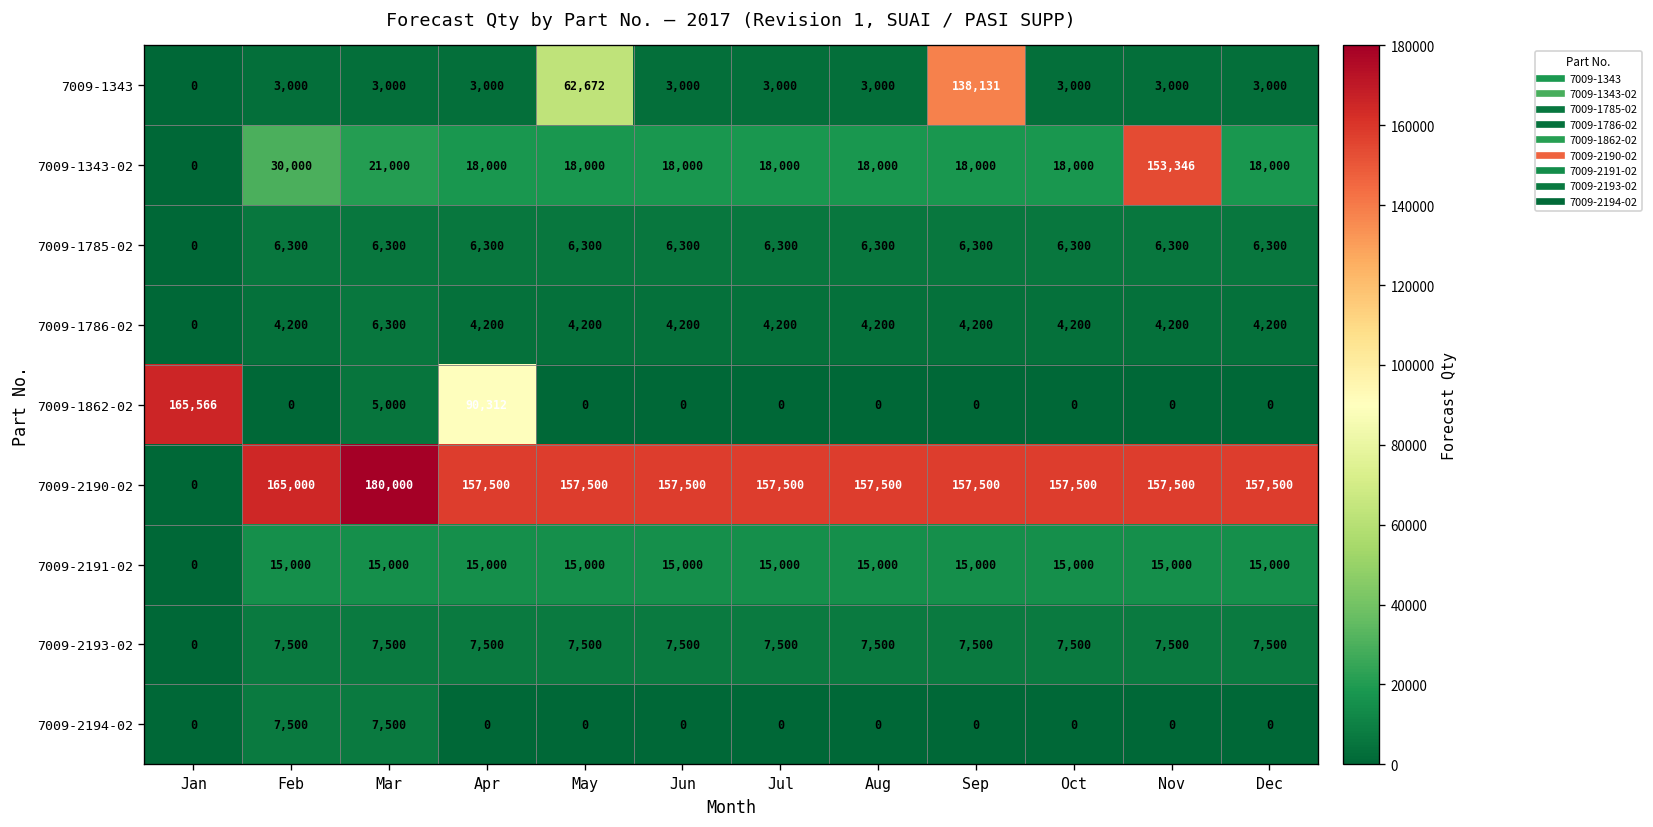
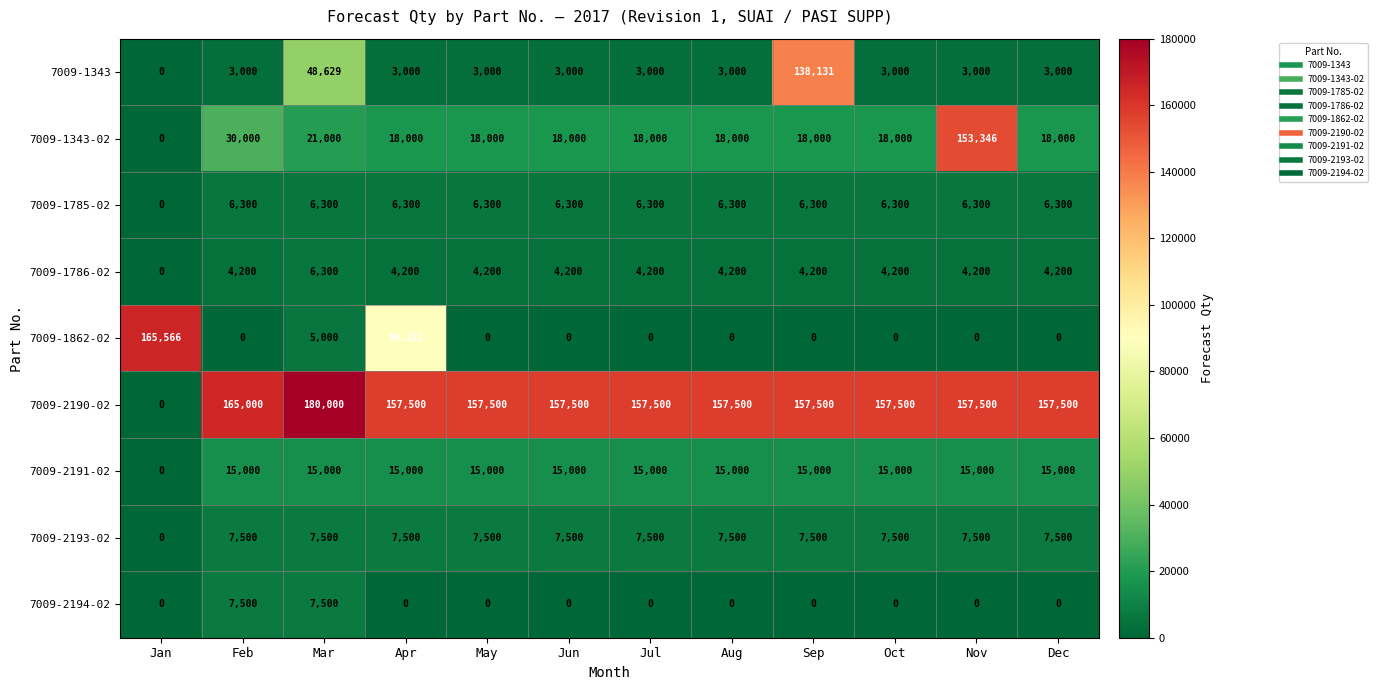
  {
    "7009-1343": {
      "Jan": "0",
      "Feb": "3,000",
-     "Mar": "3,000",
+     "Mar": "48,629",
      "Apr": "3,000",
-     "May": "62,672",
+     "May": "3,000",
      "Jun": "3,000",
      "Jul": "3,000",
      "Aug": "3,000",
      "Sep": "138,131",
      "Oct": "3,000",
      "Nov": "3,000",
      "Dec": "3,000"
    },
    "7009-1343-02": {
      "Jan": "0",
      "Feb": "30,000",
      "Mar": "21,000",
      "Apr": "18,000",
      "May": "18,000",
      "Jun": "18,000",
      "Jul": "18,000",
      "Aug": "18,000",
      "Sep": "18,000",
      "Oct": "18,000",
      "Nov": "153,346",
      "Dec": "18,000"
    },
    "7009-1785-02": {
      "Jan": "0",
      "Feb": "6,300",
      "Mar": "6,300",
      "Apr": "6,300",
      "May": "6,300",
      "Jun": "6,300",
      "Jul": "6,300",
      "Aug": "6,300",
      "Sep": "6,300",
      "Oct": "6,300",
      "Nov": "6,300",
      "Dec": "6,300"
    },
    "7009-1786-02": {
      "Jan": "0",
      "Feb": "4,200",
      "Mar": "6,300",
      "Apr": "4,200",
      "May": "4,200",
      "Jun": "4,200",
      "Jul": "4,200",
      "Aug": "4,200",
      "Sep": "4,200",
      "Oct": "4,200",
      "Nov": "4,200",
      "Dec": "4,200"
    },
    "7009-1862-02": {
      "Jan": "165,566",
      "Feb": "0",
      "Mar": "5,000",
      "Apr": "90,312",
      "May": "0",
      "Jun": "0",
      "Jul": "0",
      "Aug": "0",
      "Sep": "0",
      "Oct": "0",
      "Nov": "0",
      "Dec": "0"
    },
    "7009-2190-02": {
      "Jan": "0",
      "Feb": "165,000",
      "Mar": "180,000",
      "Apr": "157,500",
      "May": "157,500",
      "Jun": "157,500",
      "Jul": "157,500",
      "Aug": "157,500",
      "Sep": "157,500",
      "Oct": "157,500",
      "Nov": "157,500",
      "Dec": "157,500"
    },
    "7009-2191-02": {
      "Jan": "0",
      "Feb": "15,000",
      "Mar": "15,000",
      "Apr": "15,000",
      "May": "15,000",
      "Jun": "15,000",
      "Jul": "15,000",
      "Aug": "15,000",
      "Sep": "15,000",
      "Oct": "15,000",
      "Nov": "15,000",
      "Dec": "15,000"
    },
    "7009-2193-02": {
      "Jan": "0",
      "Feb": "7,500",
      "Mar": "7,500",
      "Apr": "7,500",
      "May": "7,500",
      "Jun": "7,500",
      "Jul": "7,500",
      "Aug": "7,500",
      "Sep": "7,500",
      "Oct": "7,500",
      "Nov": "7,500",
      "Dec": "7,500"
    },
    "7009-2194-02": {
      "Jan": "0",
      "Feb": "7,500",
      "Mar": "7,500",
      "Apr": "0",
      "May": "0",
      "Jun": "0",
      "Jul": "0",
      "Aug": "0",
      "Sep": "0",
      "Oct": "0",
      "Nov": "0",
      "Dec": "0"
    }
  }
